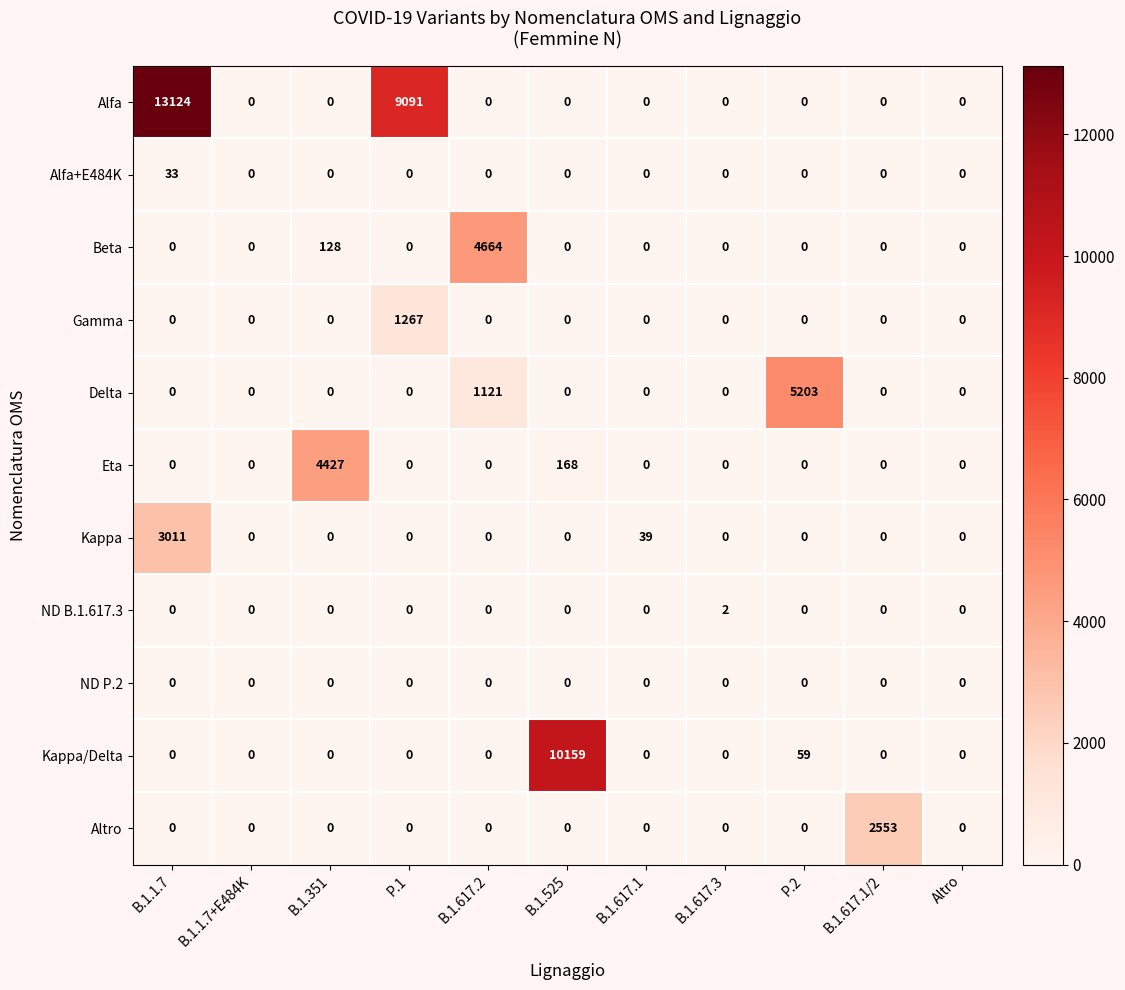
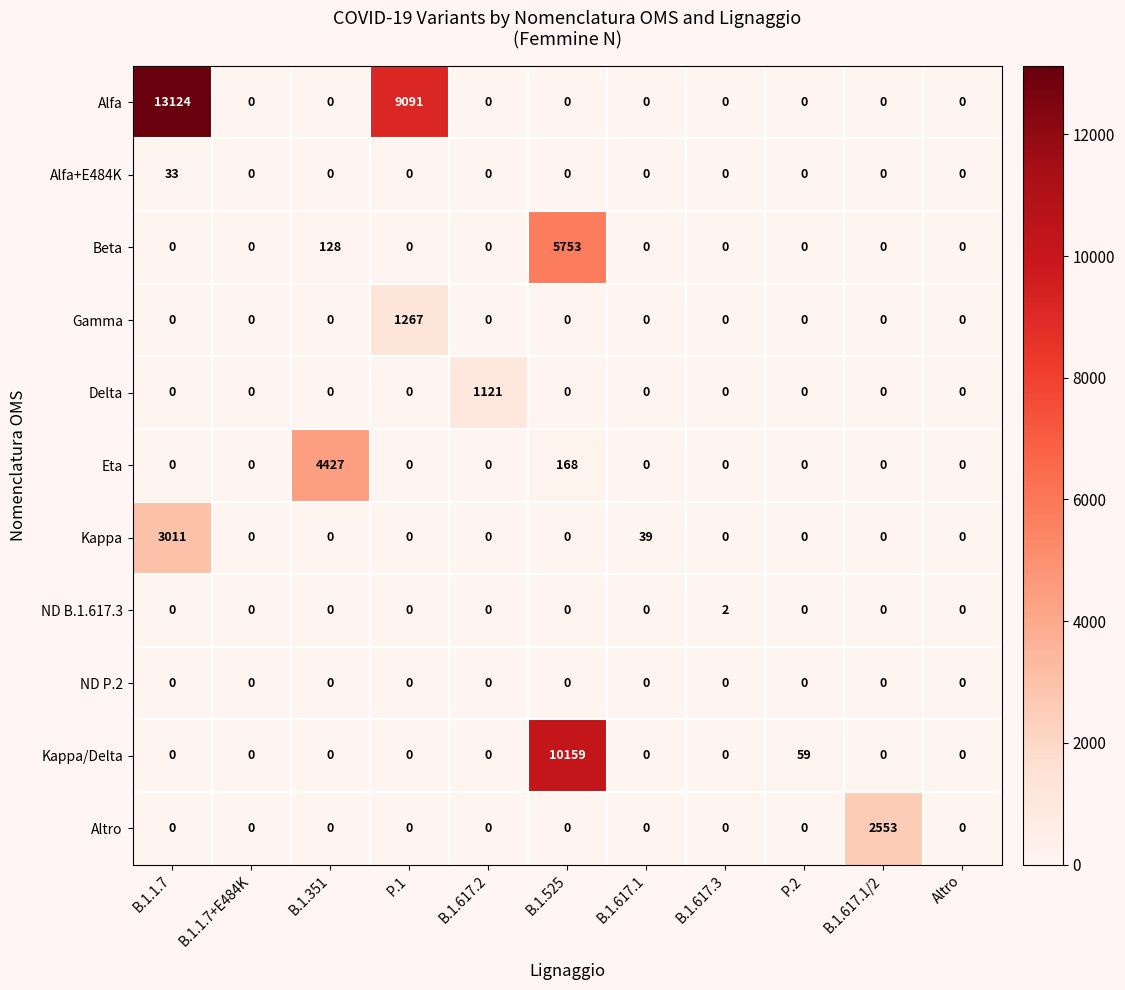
  {
    "Alfa": {
      "B.1.1.7": 13124,
      "B.1.1.7+E484K": 0,
      "B.1.351": 0,
      "P.1": 9091,
      "B.1.617.2": 0,
      "B.1.525": 0,
      "B.1.617.1": 0,
      "B.1.617.3": 0,
      "P.2": 0,
      "B.1.617.1/2": 0,
      "Altro": 0
    },
    "Alfa+E484K": {
      "B.1.1.7": 33,
      "B.1.1.7+E484K": 0,
      "B.1.351": 0,
      "P.1": 0,
      "B.1.617.2": 0,
      "B.1.525": 0,
      "B.1.617.1": 0,
      "B.1.617.3": 0,
      "P.2": 0,
      "B.1.617.1/2": 0,
      "Altro": 0
    },
    "Beta": {
      "B.1.1.7": 0,
      "B.1.1.7+E484K": 0,
      "B.1.351": 128,
      "P.1": 0,
-     "B.1.617.2": 4664,
-     "B.1.525": 0,
+     "B.1.617.2": 0,
+     "B.1.525": 5753,
      "B.1.617.1": 0,
      "B.1.617.3": 0,
      "P.2": 0,
      "B.1.617.1/2": 0,
      "Altro": 0
    },
    "Gamma": {
      "B.1.1.7": 0,
      "B.1.1.7+E484K": 0,
      "B.1.351": 0,
      "P.1": 1267,
      "B.1.617.2": 0,
      "B.1.525": 0,
      "B.1.617.1": 0,
      "B.1.617.3": 0,
      "P.2": 0,
      "B.1.617.1/2": 0,
      "Altro": 0
    },
    "Delta": {
      "B.1.1.7": 0,
      "B.1.1.7+E484K": 0,
      "B.1.351": 0,
      "P.1": 0,
      "B.1.617.2": 1121,
      "B.1.525": 0,
      "B.1.617.1": 0,
      "B.1.617.3": 0,
-     "P.2": 5203,
+     "P.2": 0,
      "B.1.617.1/2": 0,
      "Altro": 0
    },
    "Eta": {
      "B.1.1.7": 0,
      "B.1.1.7+E484K": 0,
      "B.1.351": 4427,
      "P.1": 0,
      "B.1.617.2": 0,
      "B.1.525": 168,
      "B.1.617.1": 0,
      "B.1.617.3": 0,
      "P.2": 0,
      "B.1.617.1/2": 0,
      "Altro": 0
    },
    "Kappa": {
      "B.1.1.7": 3011,
      "B.1.1.7+E484K": 0,
      "B.1.351": 0,
      "P.1": 0,
      "B.1.617.2": 0,
      "B.1.525": 0,
      "B.1.617.1": 39,
      "B.1.617.3": 0,
      "P.2": 0,
      "B.1.617.1/2": 0,
      "Altro": 0
    },
    "ND B.1.617.3": {
      "B.1.1.7": 0,
      "B.1.1.7+E484K": 0,
      "B.1.351": 0,
      "P.1": 0,
      "B.1.617.2": 0,
      "B.1.525": 0,
      "B.1.617.1": 0,
      "B.1.617.3": 2,
      "P.2": 0,
      "B.1.617.1/2": 0,
      "Altro": 0
    },
    "ND P.2": {
      "B.1.1.7": 0,
      "B.1.1.7+E484K": 0,
      "B.1.351": 0,
      "P.1": 0,
      "B.1.617.2": 0,
      "B.1.525": 0,
      "B.1.617.1": 0,
      "B.1.617.3": 0,
      "P.2": 0,
      "B.1.617.1/2": 0,
      "Altro": 0
    },
    "Kappa/Delta": {
      "B.1.1.7": 0,
      "B.1.1.7+E484K": 0,
      "B.1.351": 0,
      "P.1": 0,
      "B.1.617.2": 0,
      "B.1.525": 10159,
      "B.1.617.1": 0,
      "B.1.617.3": 0,
      "P.2": 59,
      "B.1.617.1/2": 0,
      "Altro": 0
    },
    "Altro": {
      "B.1.1.7": 0,
      "B.1.1.7+E484K": 0,
      "B.1.351": 0,
      "P.1": 0,
      "B.1.617.2": 0,
      "B.1.525": 0,
      "B.1.617.1": 0,
      "B.1.617.3": 0,
      "P.2": 0,
      "B.1.617.1/2": 2553,
      "Altro": 0
    }
  }
